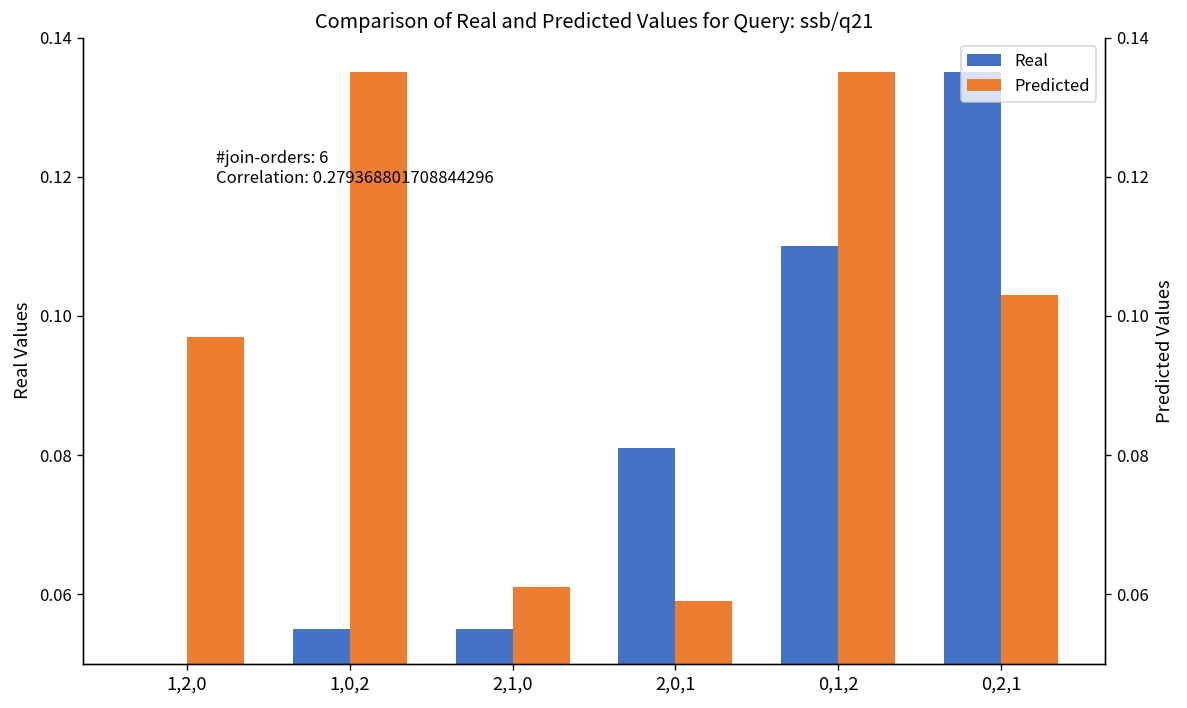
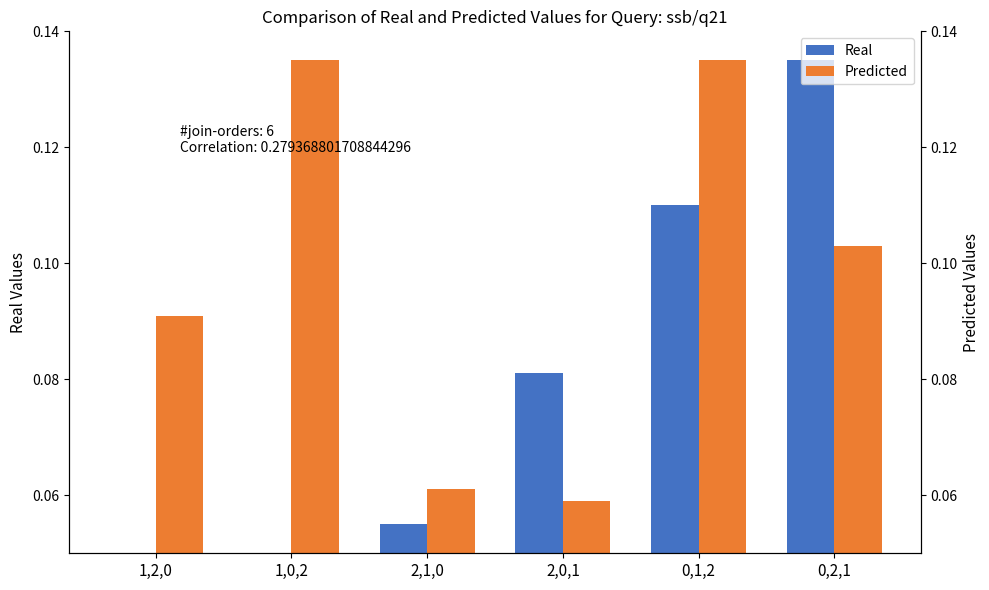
  {
    "Real": {
-     "1,0,2": 0.055,
+     "1,0,2": 0.050,
      "2,1,0": 0.055,
      "2,0,1": 0.081,
      "0,1,2": 0.110
    },
    "Predicted": {
-     "1,2,0": 0.097,
+     "1,2,0": 0.091,
      "2,1,0": 0.061,
      "2,0,1": 0.059,
      "0,1,2": 0.135,
      "0,2,1": 0.103
    }
  }
